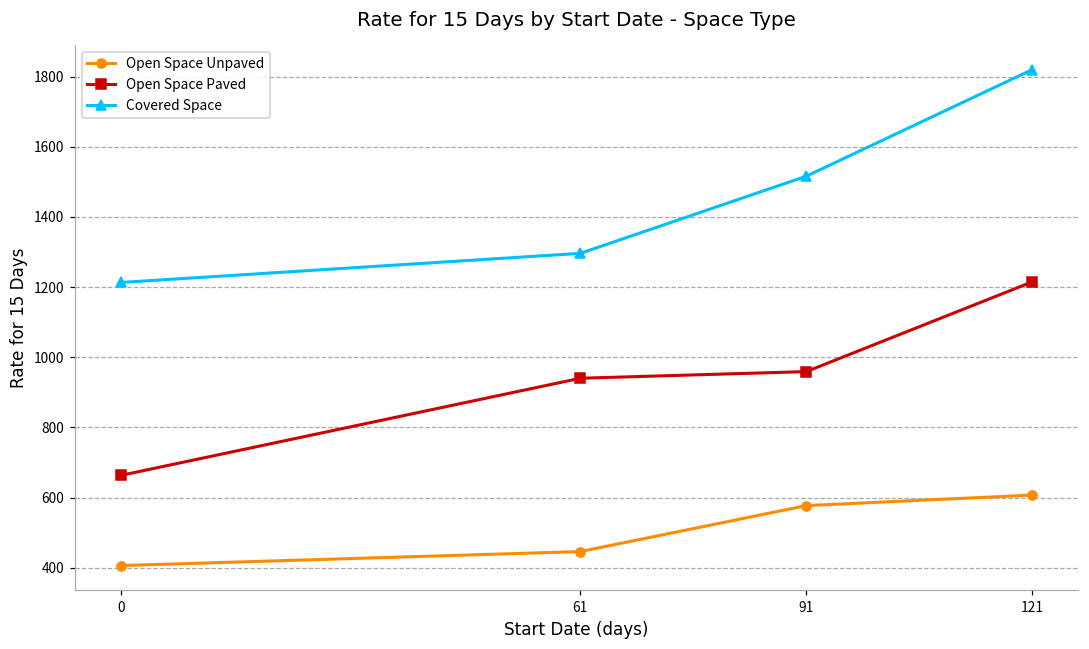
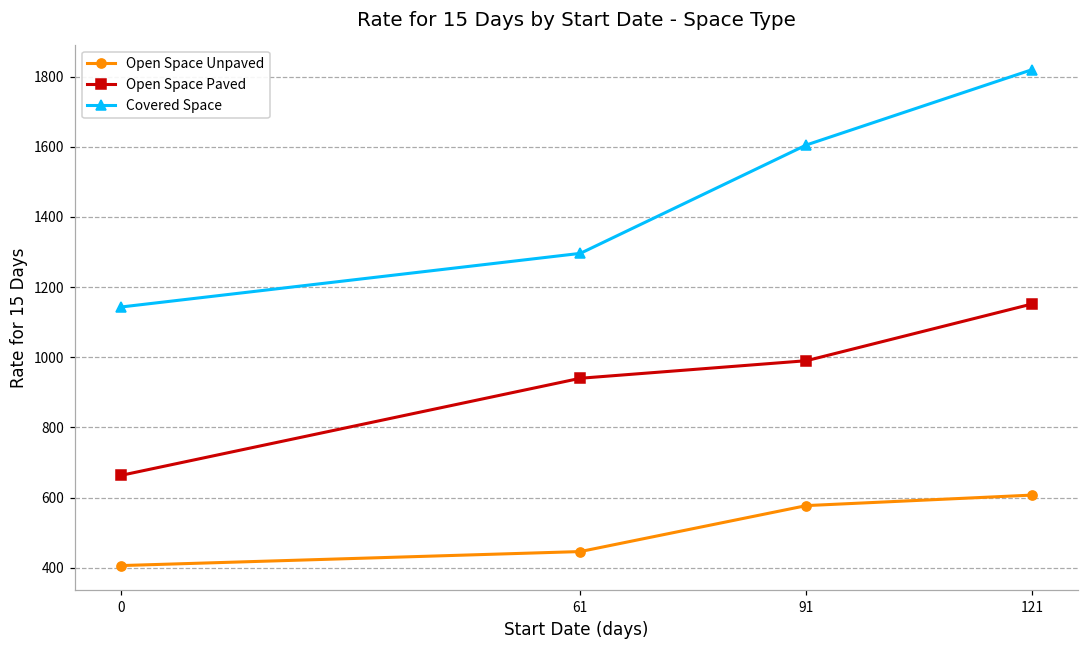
  {
    "Open Space Unpaved": {
      "0": 410,
      "61": 450,
      "91": 580,
      "121": 610
    },
    "Open Space Paved": {
      "0": 660,
      "61": 940,
-     "91": 960,
-     "121": 1220
+     "91": 990,
+     "121": 1150
    },
    "Covered Space": {
-     "0": 1210,
+     "0": 1140,
      "61": 1300,
-     "91": 1520,
+     "91": 1610,
      "121": 1820
    }
  }
